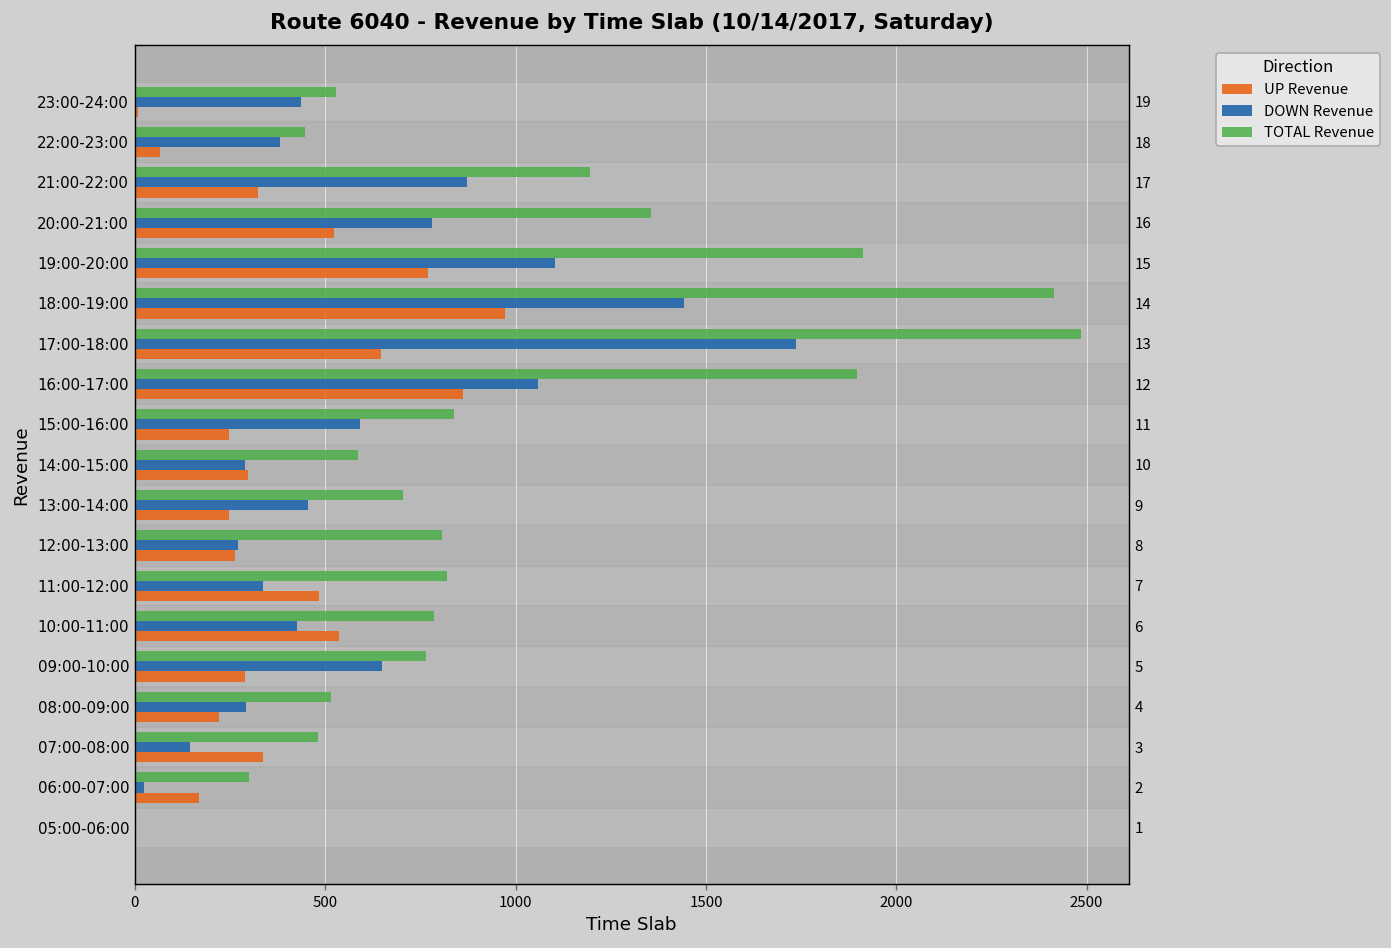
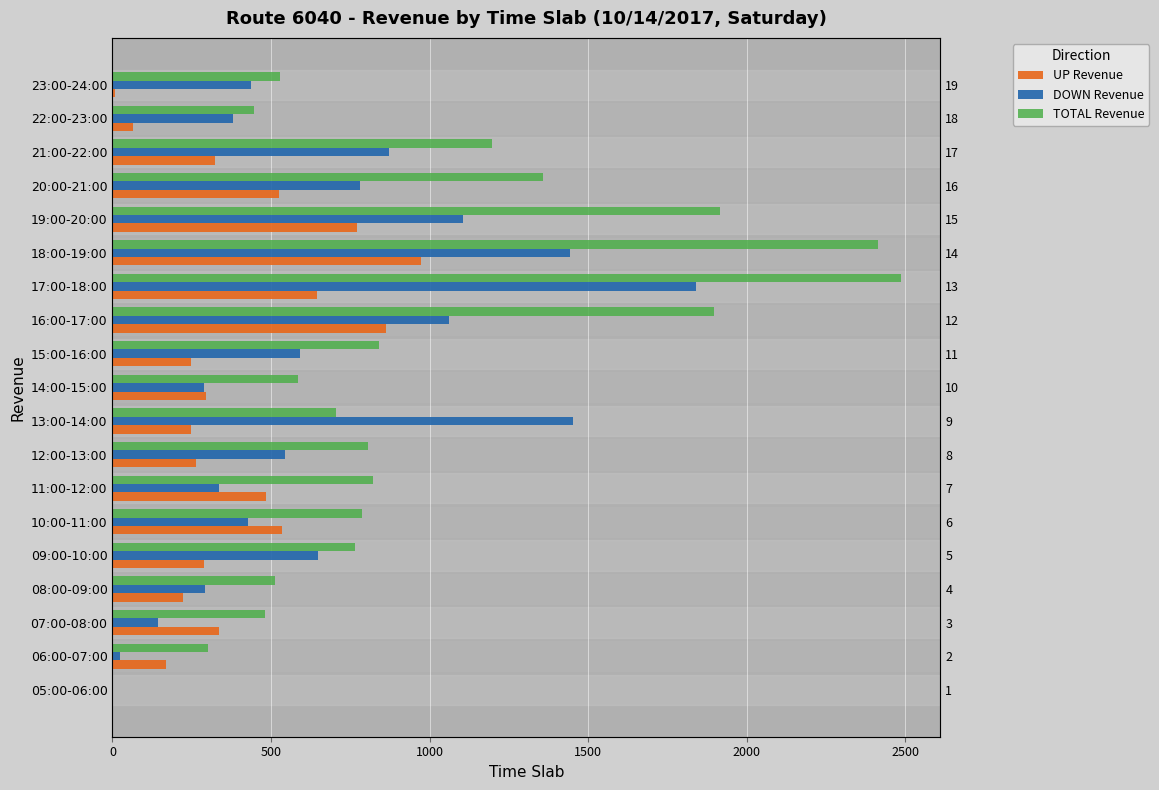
  {
    "DOWN Revenue": {
      "23:00-24:00": 440,
      "22:00-23:00": 380,
      "21:00-22:00": 870,
      "20:00-21:00": 780,
      "19:00-20:00": 1100,
      "18:00-19:00": 1440,
-     "17:00-18:00": 1740,
+     "17:00-18:00": 1840,
      "16:00-17:00": 1060,
      "15:00-16:00": 590,
      "14:00-15:00": 290,
-     "13:00-14:00": 460,
-     "12:00-13:00": 270,
+     "13:00-14:00": 1450,
+     "12:00-13:00": 550,
      "11:00-12:00": 340,
      "10:00-11:00": 430,
      "09:00-10:00": 650,
      "08:00-09:00": 290,
      "07:00-08:00": 140,
      "06:00-07:00": 20,
      "05:00-06:00": 0
    }
  }
